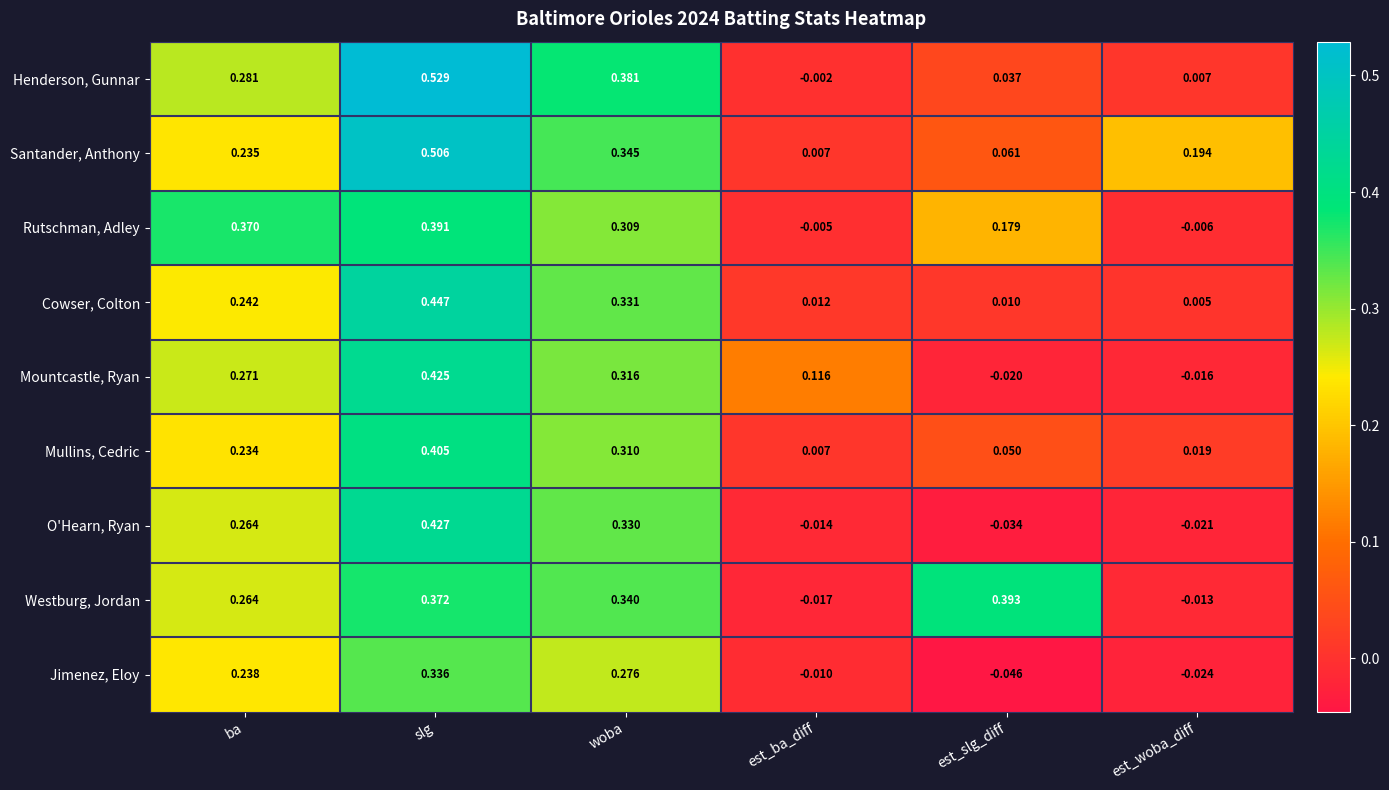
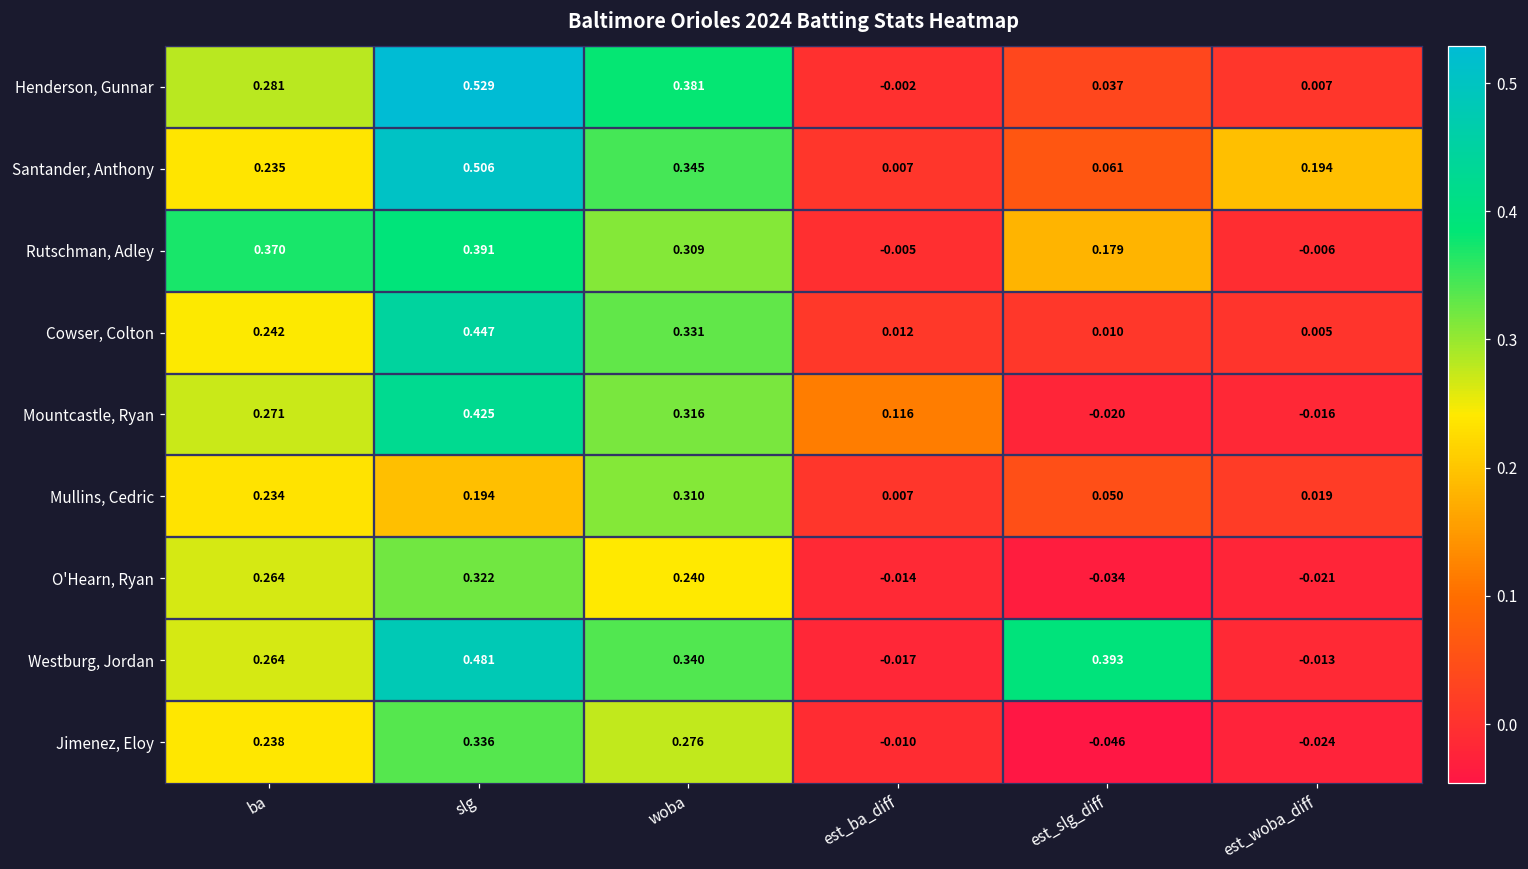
  {
    "Henderson, Gunnar": {
      "ba": 0.281,
      "slg": 0.529,
      "woba": 0.381,
      "est_ba_diff": -0.002,
      "est_slg_diff": 0.037,
      "est_woba_diff": 0.007
    },
    "Santander, Anthony": {
      "ba": 0.235,
      "slg": 0.506,
      "woba": 0.345,
      "est_ba_diff": 0.007,
      "est_slg_diff": 0.061,
      "est_woba_diff": 0.194
    },
    "Rutschman, Adley": {
      "ba": 0.370,
      "slg": 0.391,
      "woba": 0.309,
      "est_ba_diff": -0.005,
      "est_slg_diff": 0.179,
      "est_woba_diff": -0.006
    },
    "Cowser, Colton": {
      "ba": 0.242,
      "slg": 0.447,
      "woba": 0.331,
      "est_ba_diff": 0.012,
      "est_slg_diff": 0.010,
      "est_woba_diff": 0.005
    },
    "Mountcastle, Ryan": {
      "ba": 0.271,
      "slg": 0.425,
      "woba": 0.316,
      "est_ba_diff": 0.116,
      "est_slg_diff": -0.020,
      "est_woba_diff": -0.016
    },
    "Mullins, Cedric": {
      "ba": 0.234,
-     "slg": 0.405,
+     "slg": 0.194,
      "woba": 0.310,
      "est_ba_diff": 0.007,
      "est_slg_diff": 0.050,
      "est_woba_diff": 0.019
    },
    "O'Hearn, Ryan": {
      "ba": 0.264,
-     "slg": 0.427,
-     "woba": 0.330,
+     "slg": 0.322,
+     "woba": 0.240,
      "est_ba_diff": -0.014,
      "est_slg_diff": -0.034,
      "est_woba_diff": -0.021
    },
    "Westburg, Jordan": {
      "ba": 0.264,
-     "slg": 0.372,
+     "slg": 0.481,
      "woba": 0.340,
      "est_ba_diff": -0.017,
      "est_slg_diff": 0.393,
      "est_woba_diff": -0.013
    },
    "Jimenez, Eloy": {
      "ba": 0.238,
      "slg": 0.336,
      "woba": 0.276,
      "est_ba_diff": -0.010,
      "est_slg_diff": -0.046,
      "est_woba_diff": -0.024
    }
  }
